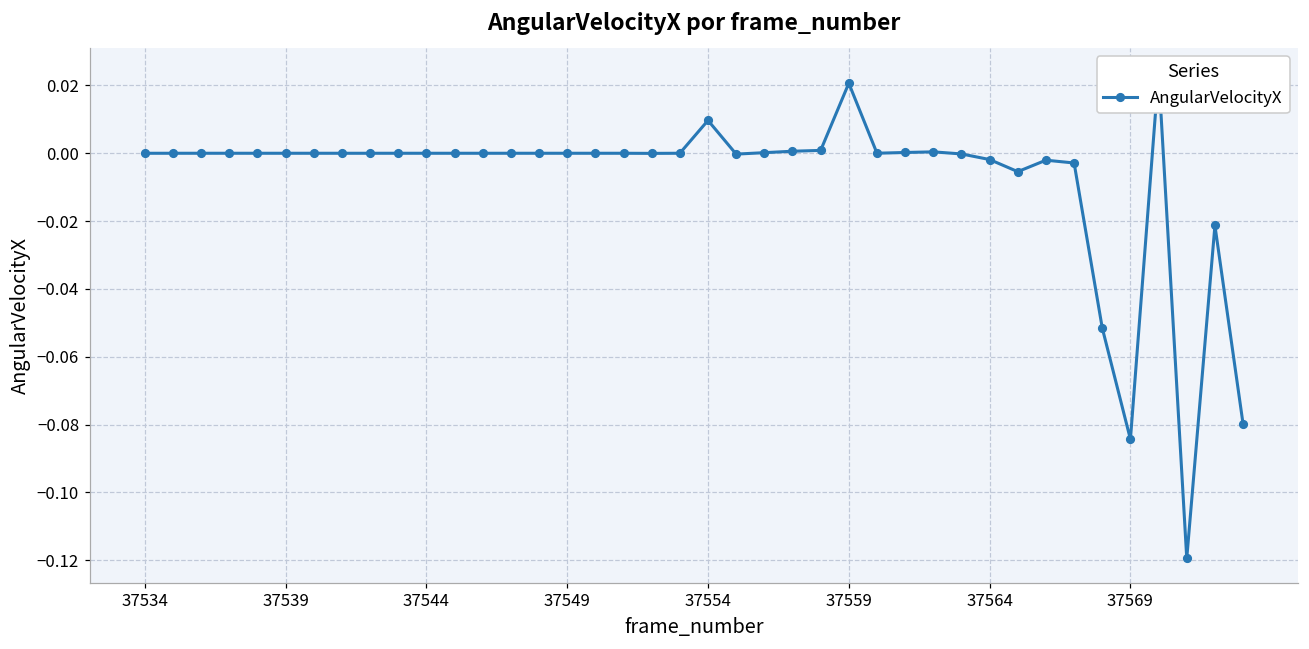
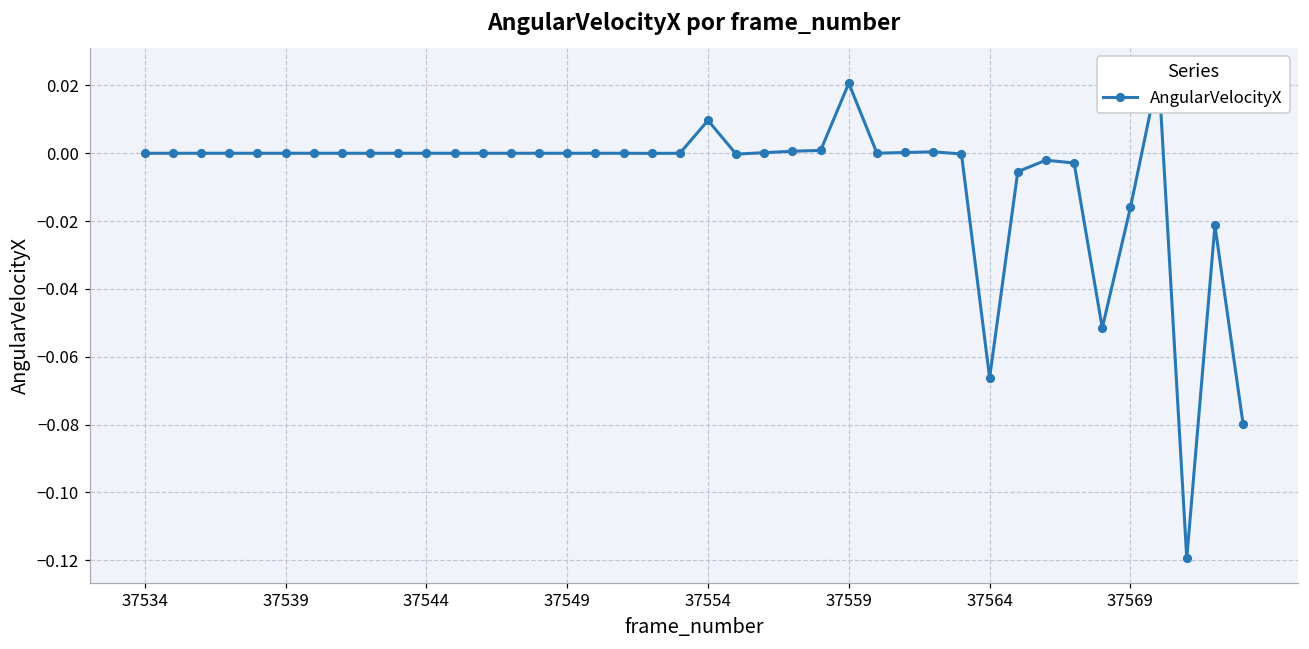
  {
    "37534": 0.000,
    "37539": 0.000,
    "37544": 0.000,
    "37549": 0.000,
    "37554": 0.010,
    "37559": 0.021,
-   "37564": -0.002,
-   "37569": -0.084
+   "37564": -0.066,
+   "37569": -0.016
  }
